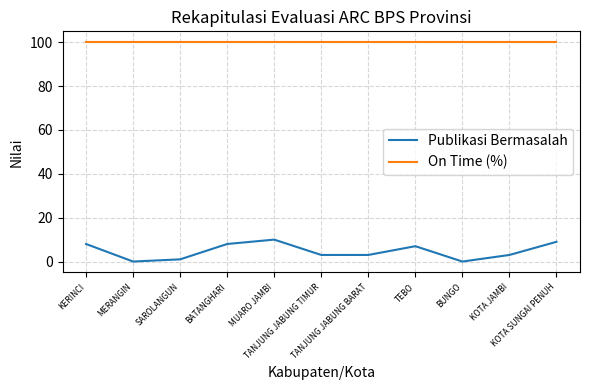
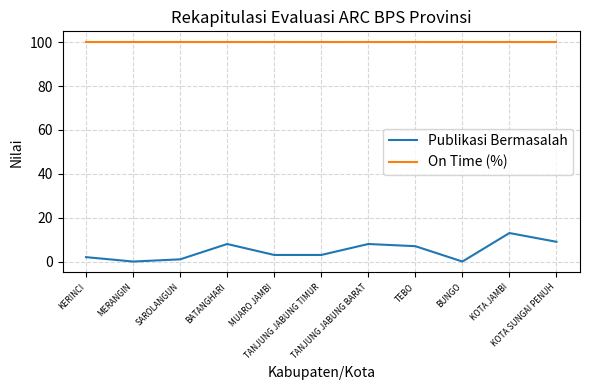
  {
    "Publikasi Bermasalah": {
-     "KERINCI": 8,
+     "KERINCI": 2,
      "MERANGIN": 0,
      "SAROLANGUN": 1,
      "BATANGHARI": 8,
-     "MUARO JAMBI": 10,
+     "MUARO JAMBI": 3,
      "TANJUNG JABUNG TIMUR": 3,
-     "TANJUNG JABUNG BARAT": 3,
+     "TANJUNG JABUNG BARAT": 8,
      "TEBO": 7,
      "BUNGO": 0,
-     "KOTA JAMBI": 3,
+     "KOTA JAMBI": 13,
      "KOTA SUNGAI PENUH": 9
    },
    "On Time (%)": {
      "KERINCI": 100,
      "MERANGIN": 100,
      "SAROLANGUN": 100,
      "BATANGHARI": 100,
      "MUARO JAMBI": 100,
      "TANJUNG JABUNG TIMUR": 100,
      "TANJUNG JABUNG BARAT": 100,
      "TEBO": 100,
      "BUNGO": 100,
      "KOTA JAMBI": 100,
      "KOTA SUNGAI PENUH": 100
    }
  }
